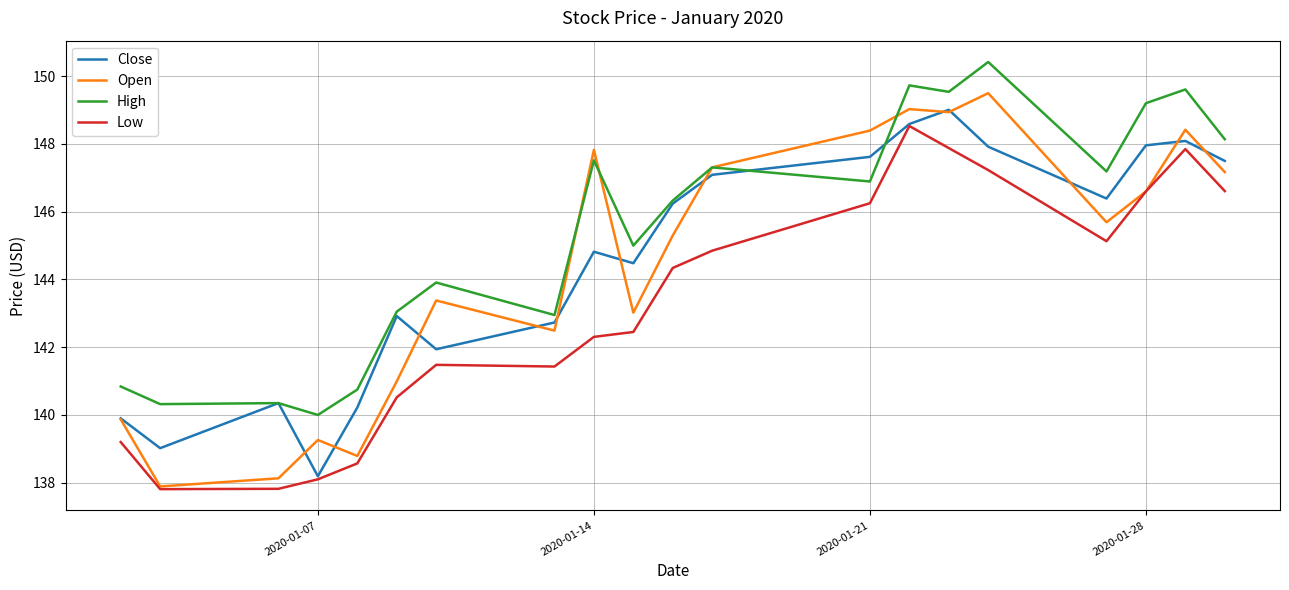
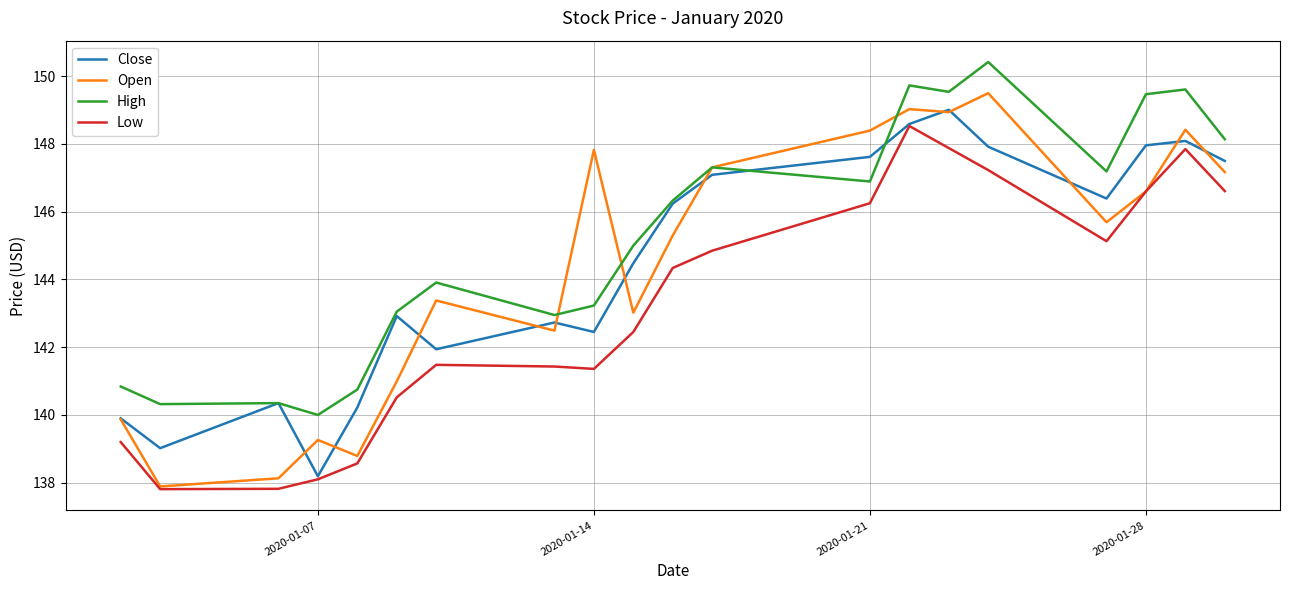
  {
    "Close": {
      "2020-01-07": 138.2,
-     "2020-01-14": 144.8,
+     "2020-01-14": 142.4,
      "2020-01-21": 147.6,
      "2020-01-28": 148.0
    },
    "Open": {
      "2020-01-07": 139.3,
      "2020-01-14": 147.8,
      "2020-01-21": 148.4
    },
    "High": {
      "2020-01-07": 140.0,
-     "2020-01-14": 147.5,
+     "2020-01-14": 143.2,
      "2020-01-21": 146.9,
-     "2020-01-28": 149.2
+     "2020-01-28": 149.5
    },
    "Low": {
      "2020-01-07": 138.1,
-     "2020-01-14": 142.3,
+     "2020-01-14": 141.4,
      "2020-01-21": 146.3
    }
  }
